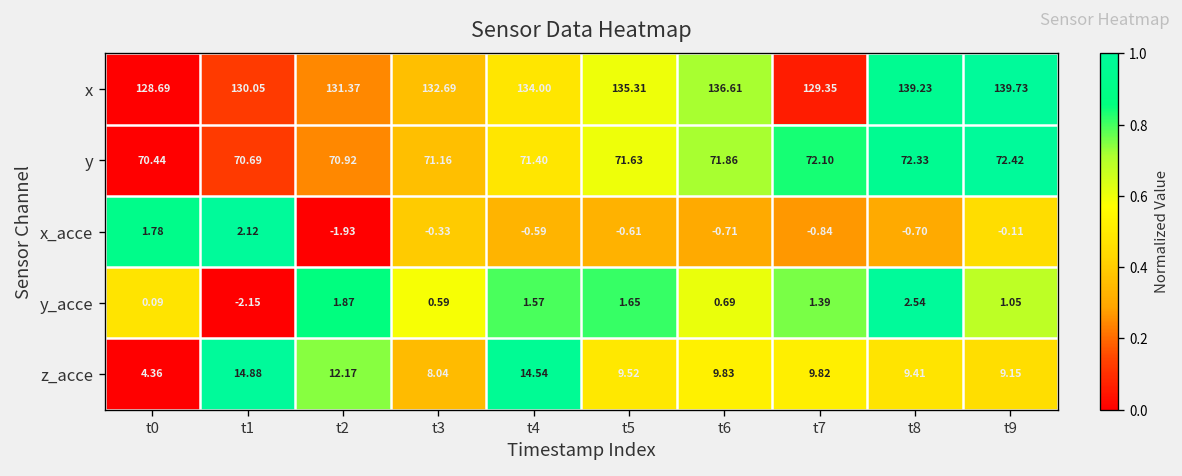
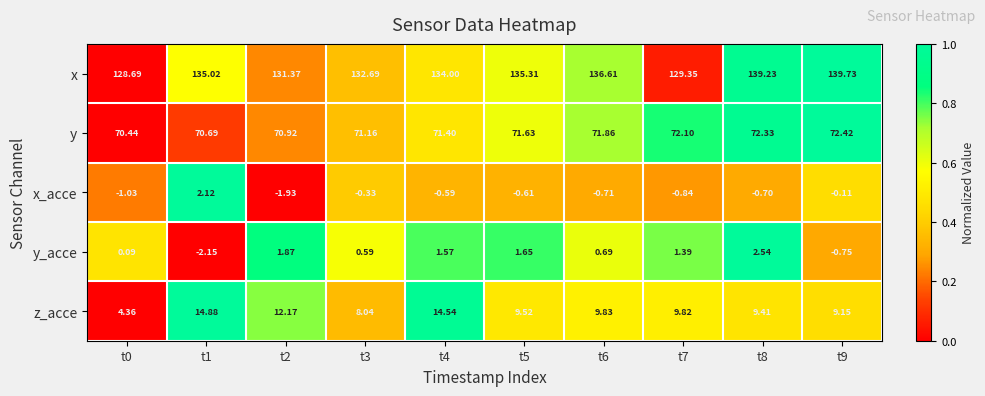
  {
    "x": {
      "t0": 128.69,
-     "t1": 130.05,
+     "t1": 135.02,
      "t2": 131.37,
      "t3": 132.69,
      "t4": 134.00,
      "t5": 135.31,
      "t6": 136.61,
      "t7": 129.35,
      "t8": 139.23,
      "t9": 139.73
    },
    "y": {
      "t0": 70.44,
      "t1": 70.69,
      "t2": 70.92,
      "t3": 71.16,
      "t4": 71.40,
      "t5": 71.63,
      "t6": 71.86,
      "t7": 72.10,
      "t8": 72.33,
      "t9": 72.42
    },
    "x_acce": {
-     "t0": 1.78,
+     "t0": -1.03,
      "t1": 2.12,
      "t2": -1.93,
      "t3": -0.33,
      "t4": -0.59,
      "t5": -0.61,
      "t6": -0.71,
      "t7": -0.84,
      "t8": -0.70,
      "t9": -0.11
    },
    "y_acce": {
      "t0": 0.09,
      "t1": -2.15,
      "t2": 1.87,
      "t3": 0.59,
      "t4": 1.57,
      "t5": 1.65,
      "t6": 0.69,
      "t7": 1.39,
      "t8": 2.54,
-     "t9": 1.05
+     "t9": -0.75
    },
    "z_acce": {
      "t0": 4.36,
      "t1": 14.88,
      "t2": 12.17,
      "t3": 8.04,
      "t4": 14.54,
      "t5": 9.52,
      "t6": 9.83,
      "t7": 9.82,
      "t8": 9.41,
      "t9": 9.15
    }
  }
